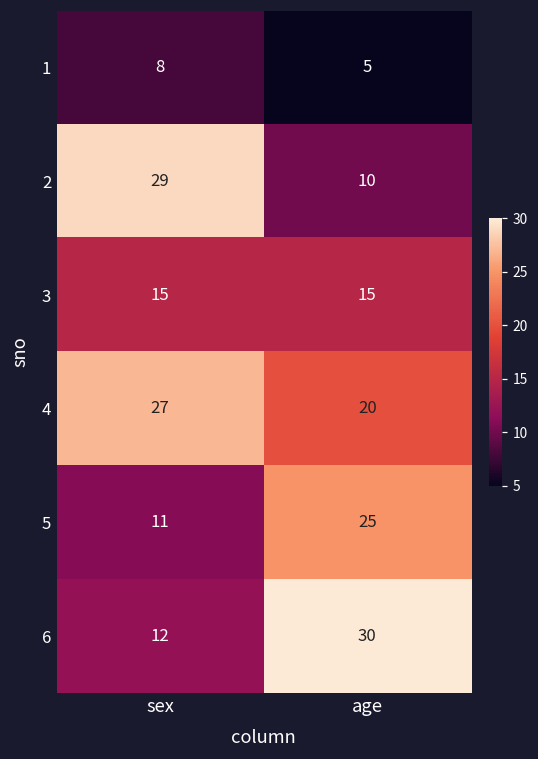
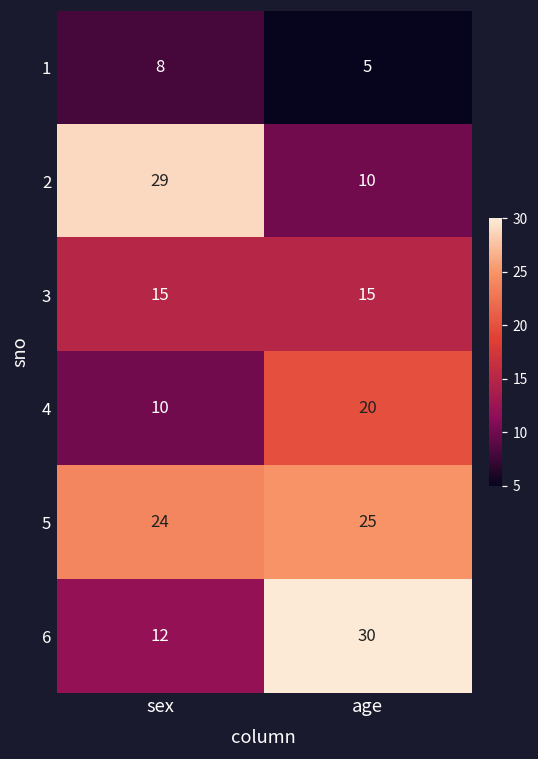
  {
    "1": {
      "sex": 8,
      "age": 5
    },
    "2": {
      "sex": 29,
      "age": 10
    },
    "3": {
      "sex": 15,
      "age": 15
    },
    "4": {
-     "sex": 27,
+     "sex": 10,
      "age": 20
    },
    "5": {
-     "sex": 11,
+     "sex": 24,
      "age": 25
    },
    "6": {
      "sex": 12,
      "age": 30
    }
  }
